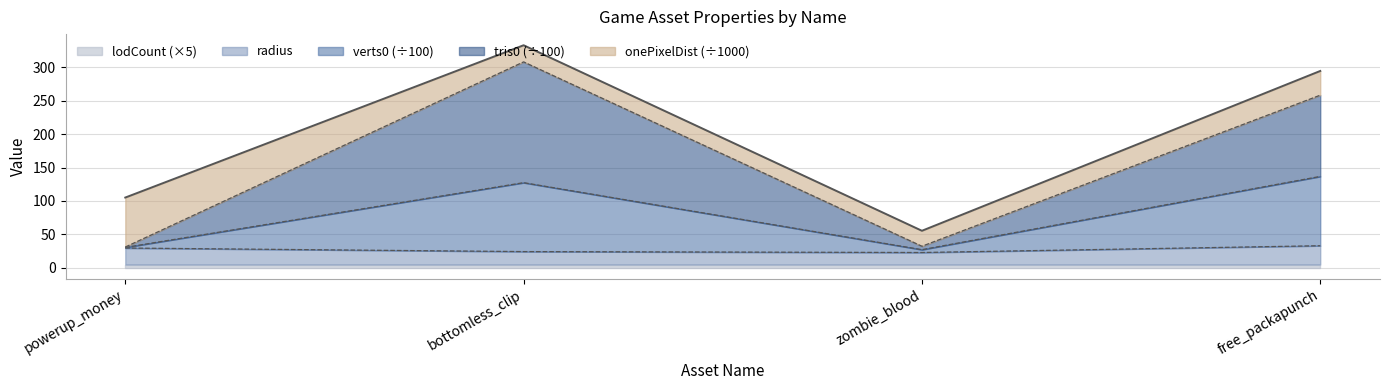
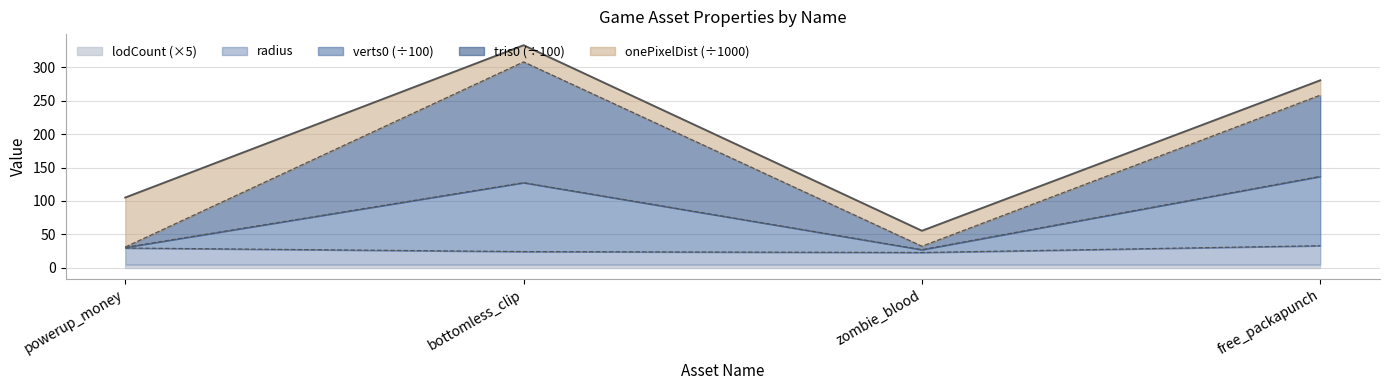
  {
    "onePixelDist (÷1000)": {
      "powerup_money": 70,
      "bottomless_clip": 20,
      "zombie_blood": 20,
-     "free_packapunch": 40
+     "free_packapunch": 20
    }
  }
